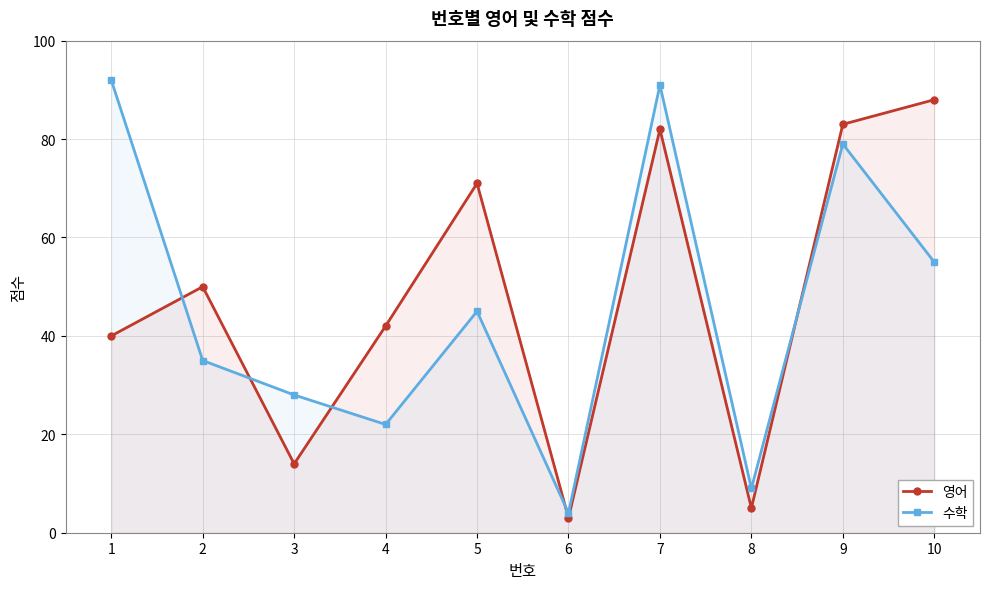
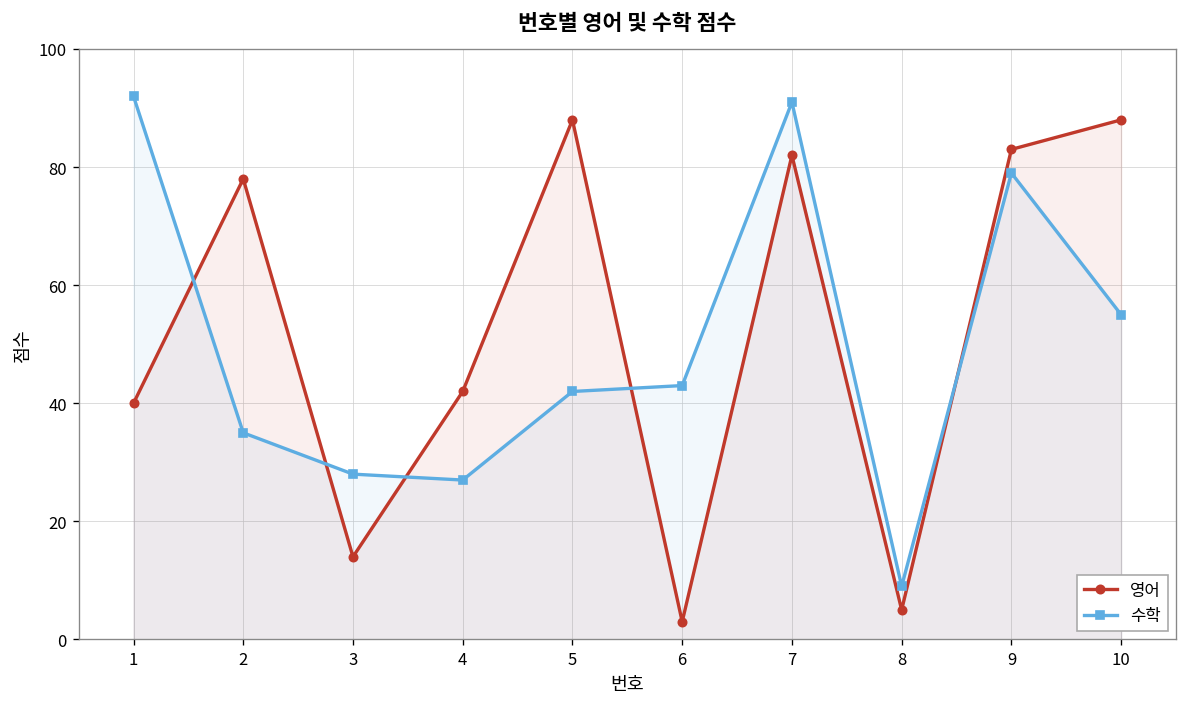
  {
    "영어": {
      "1": 40,
-     "2": 50,
+     "2": 78,
      "3": 14,
      "4": 42,
-     "5": 71,
+     "5": 88,
      "6": 3,
      "7": 82,
      "8": 5,
      "9": 83,
      "10": 88
    },
    "수학": {
      "1": 92,
      "2": 35,
      "3": 28,
-     "4": 22,
-     "5": 45,
-     "6": 4,
+     "4": 27,
+     "5": 42,
+     "6": 43,
      "7": 91,
      "8": 9,
      "9": 79,
      "10": 55
    }
  }
